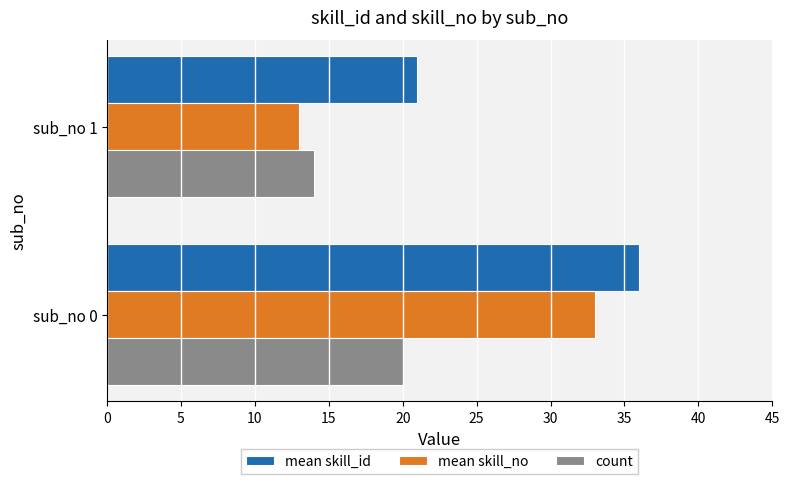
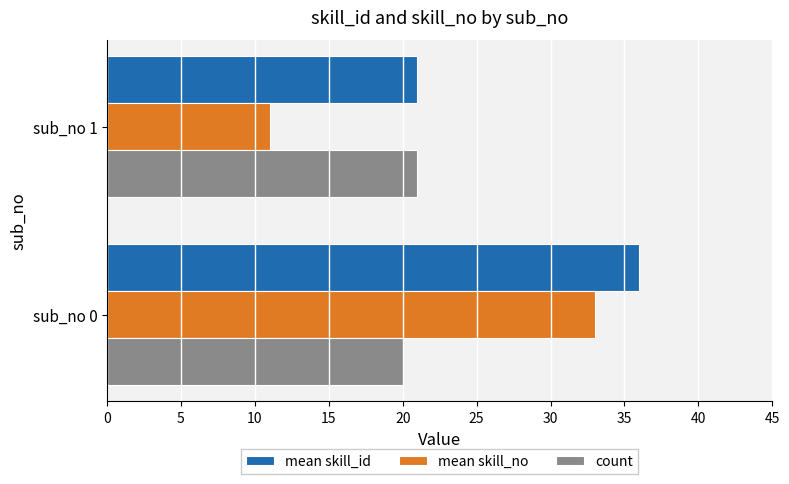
  {
    "mean skill_id": {
      "sub_no 1": 21,
      "sub_no 0": 36
    },
    "mean skill_no": {
-     "sub_no 1": 13,
+     "sub_no 1": 11,
      "sub_no 0": 33
    },
    "count": {
-     "sub_no 1": 14,
+     "sub_no 1": 21,
      "sub_no 0": 20
    }
  }
